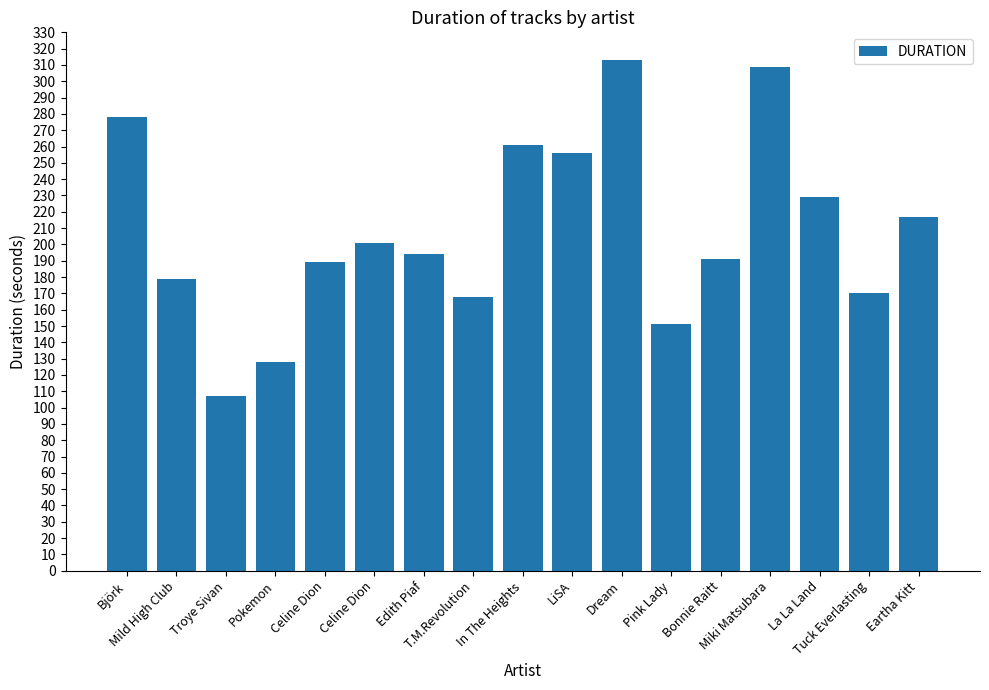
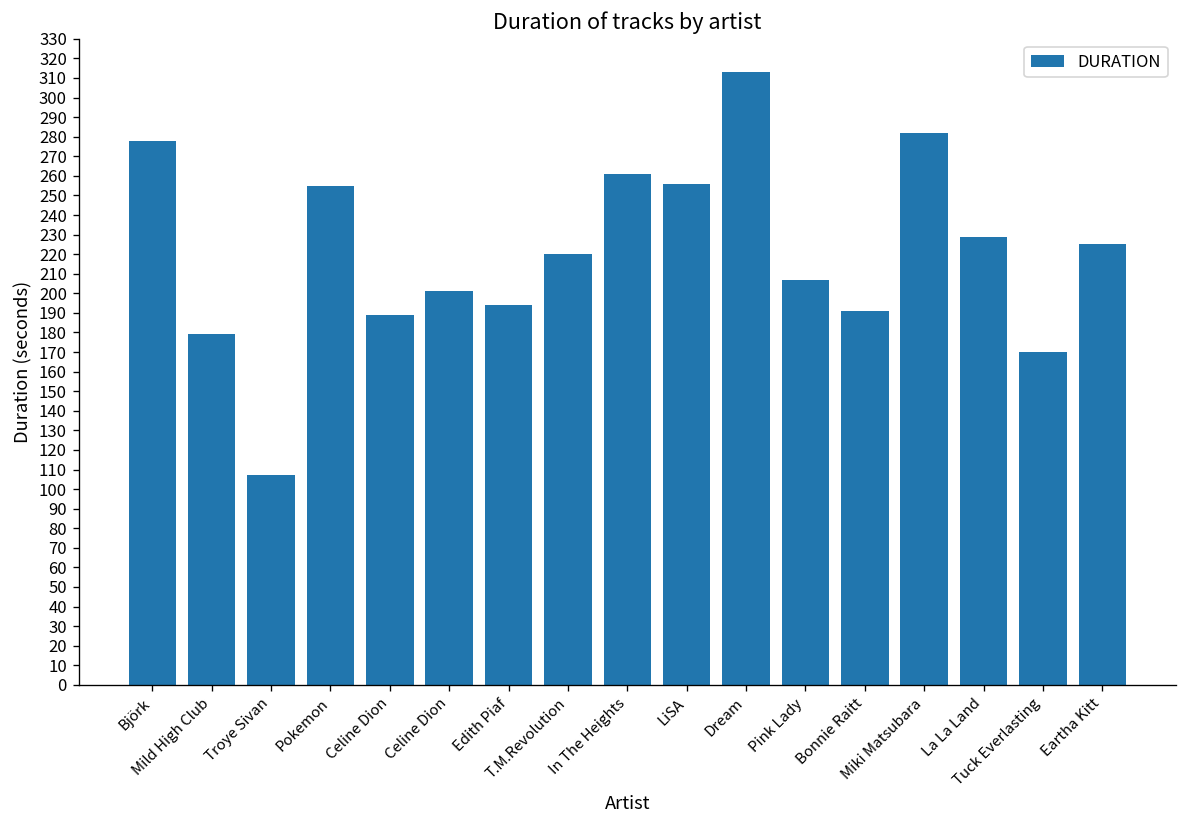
  {
    "Björk": 278,
    "Mild High Club": 179,
    "Troye Sivan": 107,
-   "Pokemon": 128,
+   "Pokemon": 255,
    "Edith Piaf": 194,
-   "T.M.Revolution": 168,
+   "T.M.Revolution": 220,
    "In The Heights": 261,
    "LiSA": 256,
    "Dream": 313,
-   "Pink Lady": 151,
+   "Pink Lady": 207,
    "Bonnie Raitt": 191,
-   "Miki Matsubara": 309,
+   "Miki Matsubara": 282,
    "La La Land": 229,
    "Tuck Everlasting": 170,
-   "Eartha Kitt": 217
+   "Eartha Kitt": 225
  }
